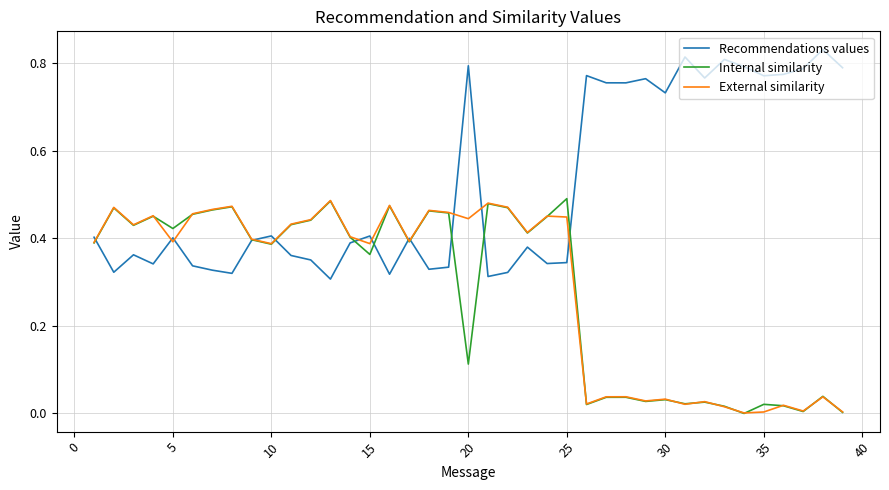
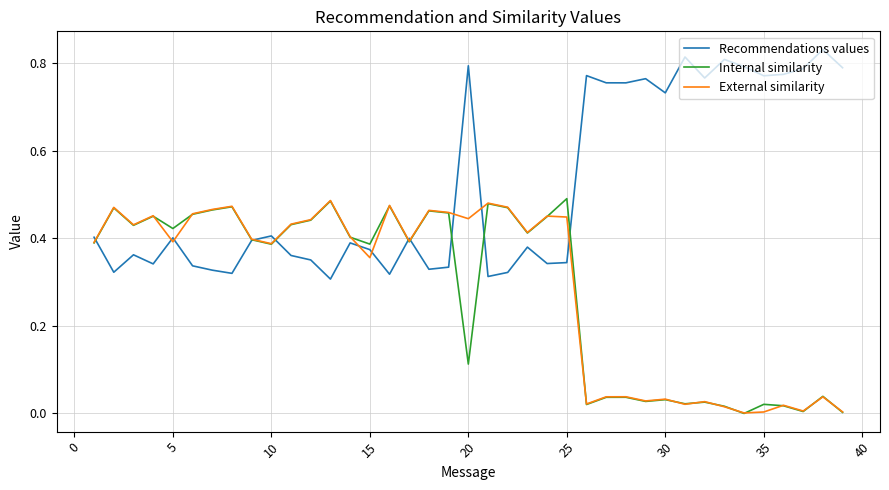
  {
    "Recommendations values": {
      "5": 0.40,
      "10": 0.41,
-     "15": 0.41,
+     "15": 0.37,
      "20": 0.79,
      "25": 0.34,
      "30": 0.73
    },
    "Internal similarity": {
      "5": 0.42,
-     "15": 0.36,
+     "15": 0.39,
      "20": 0.11,
      "25": 0.49,
      "35": 0.02
    },
    "External similarity": {
      "5": 0.39,
-     "15": 0.39,
+     "15": 0.36,
      "20": 0.45,
      "25": 0.45,
      "35": 0.00
    }
  }
